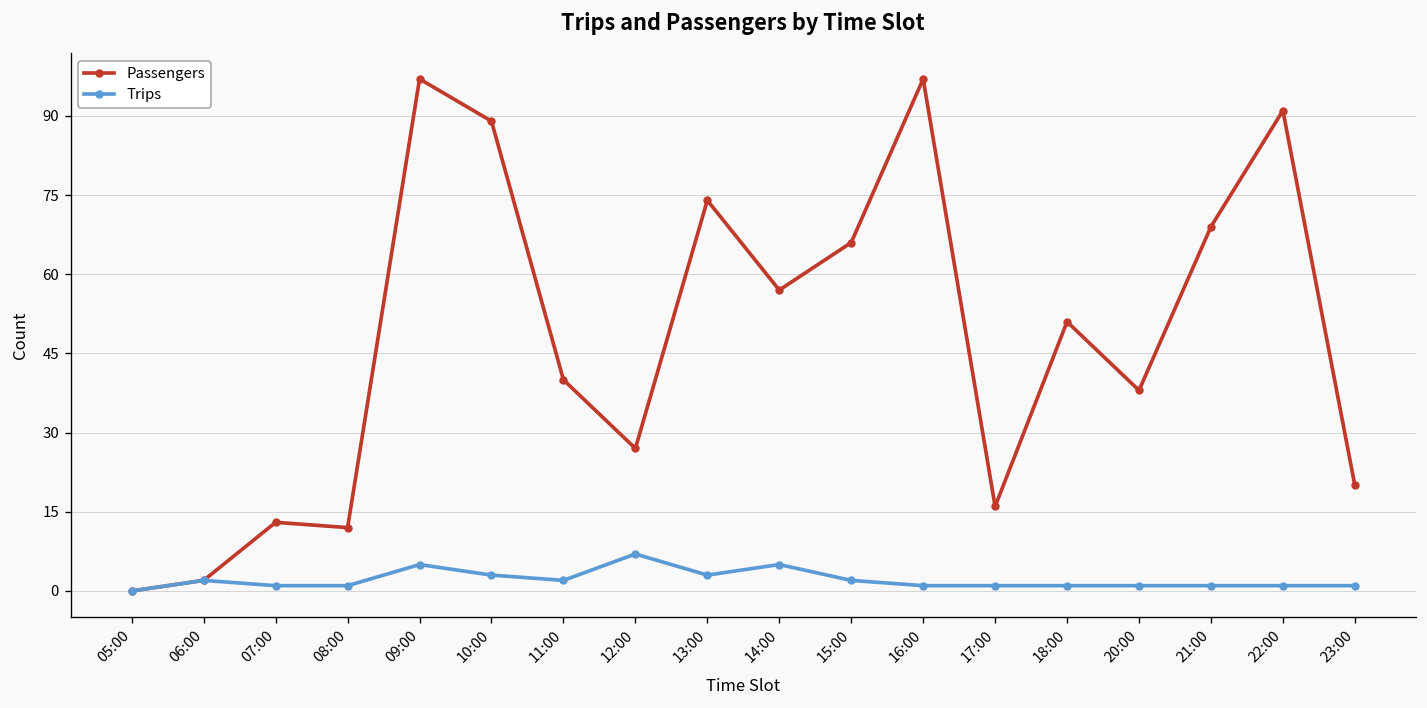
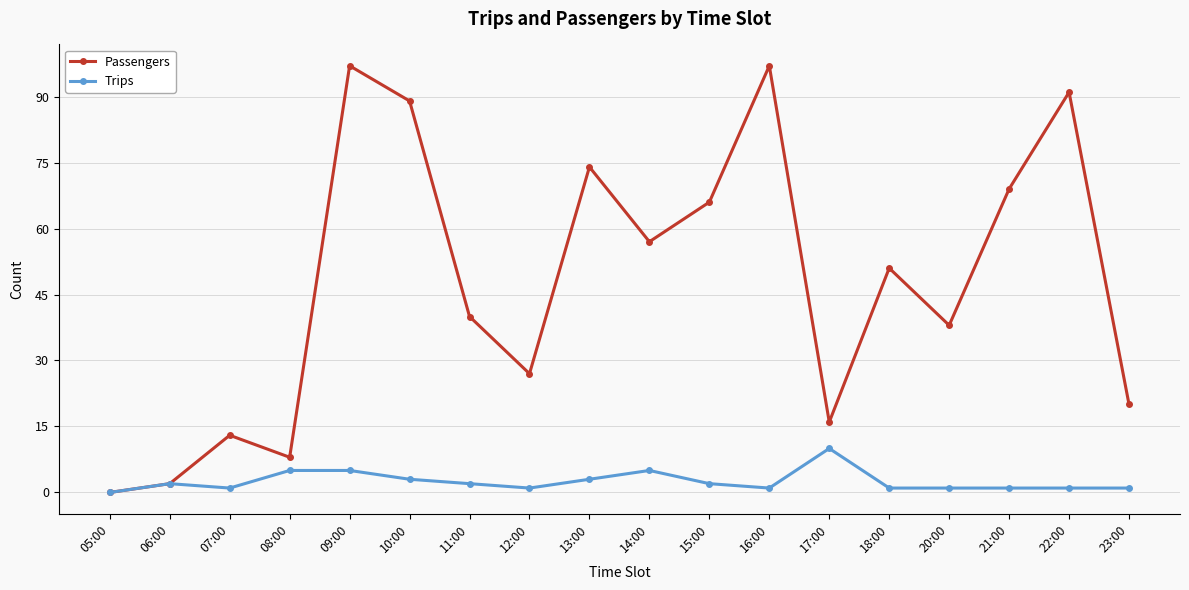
  {
    "Passengers": {
      "07:00": 13,
-     "08:00": 12,
+     "08:00": 8,
      "09:00": 97,
      "10:00": 89,
      "11:00": 40,
      "12:00": 27,
      "13:00": 74,
      "14:00": 57,
      "15:00": 66,
      "16:00": 97,
      "17:00": 16,
      "18:00": 51,
      "20:00": 38,
      "21:00": 69,
      "22:00": 91,
      "23:00": 20
    },
    "Trips": {
      "07:00": 1,
-     "08:00": 1,
+     "08:00": 5,
      "09:00": 5,
      "10:00": 3,
      "11:00": 2,
-     "12:00": 7,
+     "12:00": 1,
      "13:00": 3,
      "14:00": 5,
      "15:00": 2,
      "16:00": 1,
-     "17:00": 1,
+     "17:00": 10,
      "18:00": 1,
      "20:00": 1,
      "21:00": 1,
      "22:00": 1,
      "23:00": 1
    }
  }
